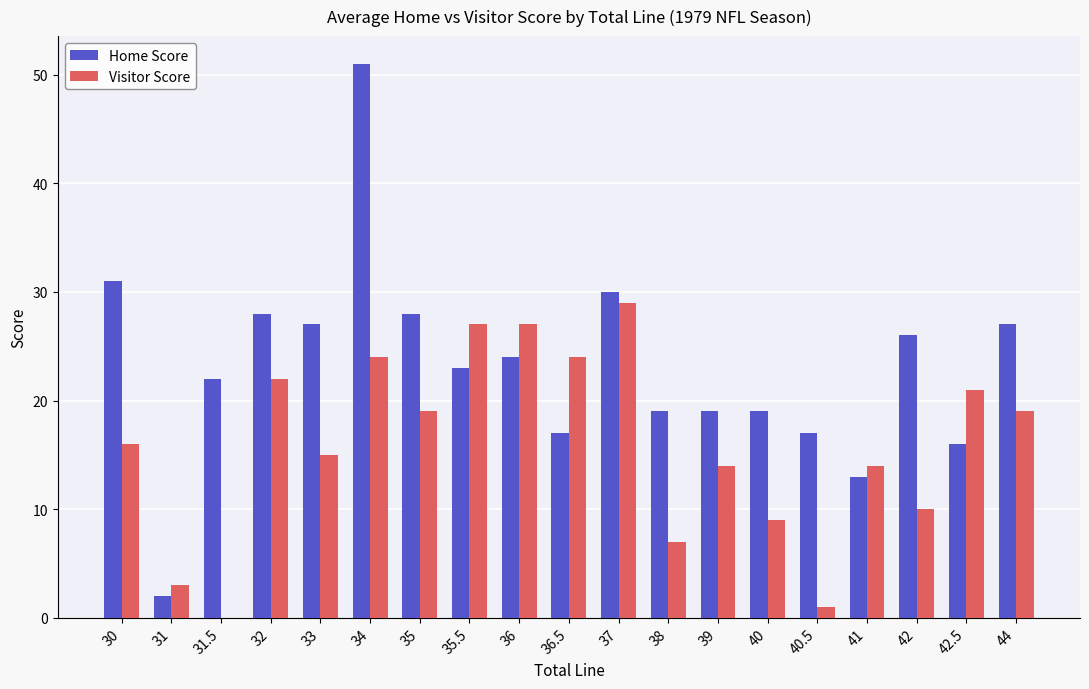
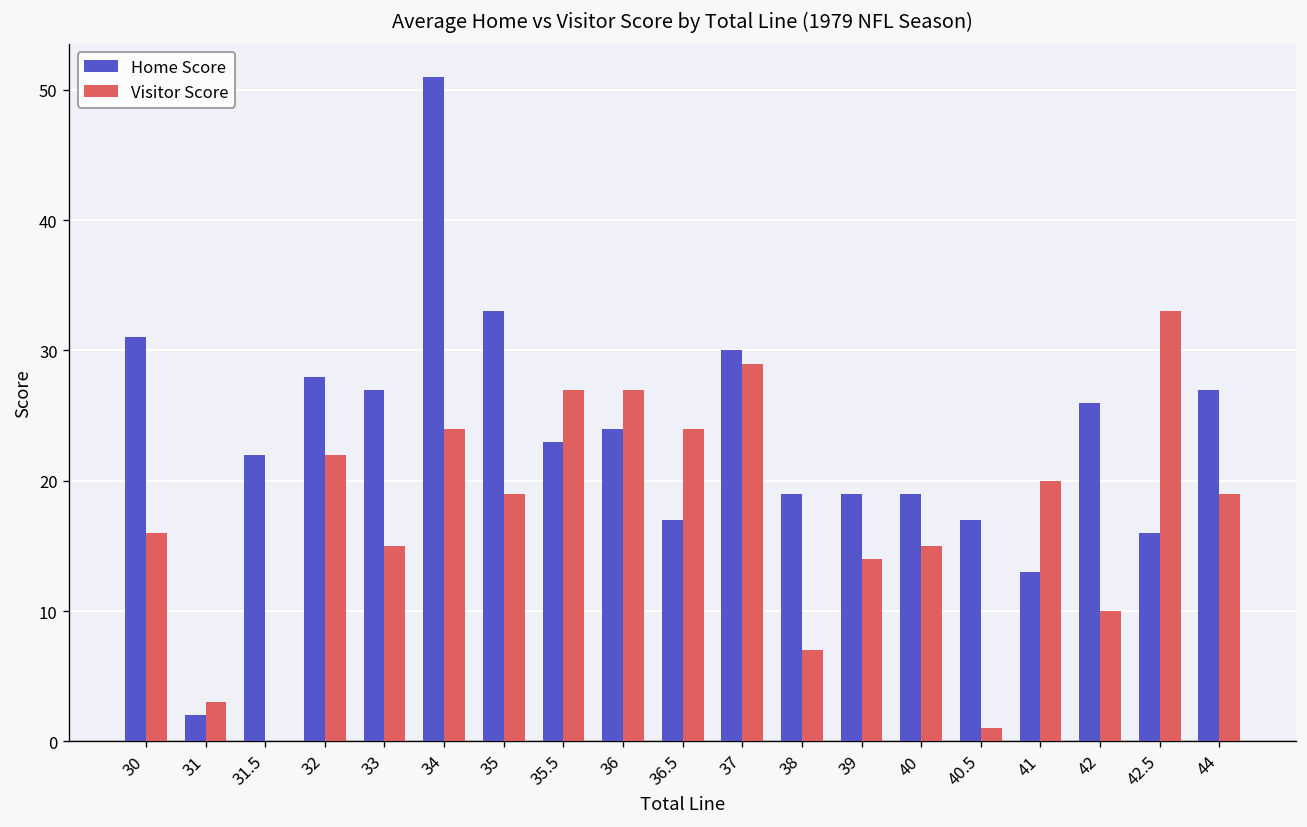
  {
    "Home Score": {
      "30": 31,
      "31": 2,
      "31.5": 22,
      "32": 28,
      "33": 27,
      "34": 51,
-     "35": 28,
+     "35": 33,
      "35.5": 23,
      "36": 24,
      "36.5": 17,
      "37": 30,
      "38": 19,
      "39": 19,
      "40": 19,
      "40.5": 17,
      "41": 13,
      "42": 26,
      "42.5": 16,
      "44": 27
    },
    "Visitor Score": {
      "30": 16,
      "31": 3,
      "31.5": 0,
      "32": 22,
      "33": 15,
      "34": 24,
      "35": 19,
      "35.5": 27,
      "36": 27,
      "36.5": 24,
      "37": 29,
      "38": 7,
      "39": 14,
-     "40": 9,
+     "40": 15,
      "40.5": 1,
-     "41": 14,
+     "41": 20,
      "42": 10,
-     "42.5": 21,
+     "42.5": 33,
      "44": 19
    }
  }
